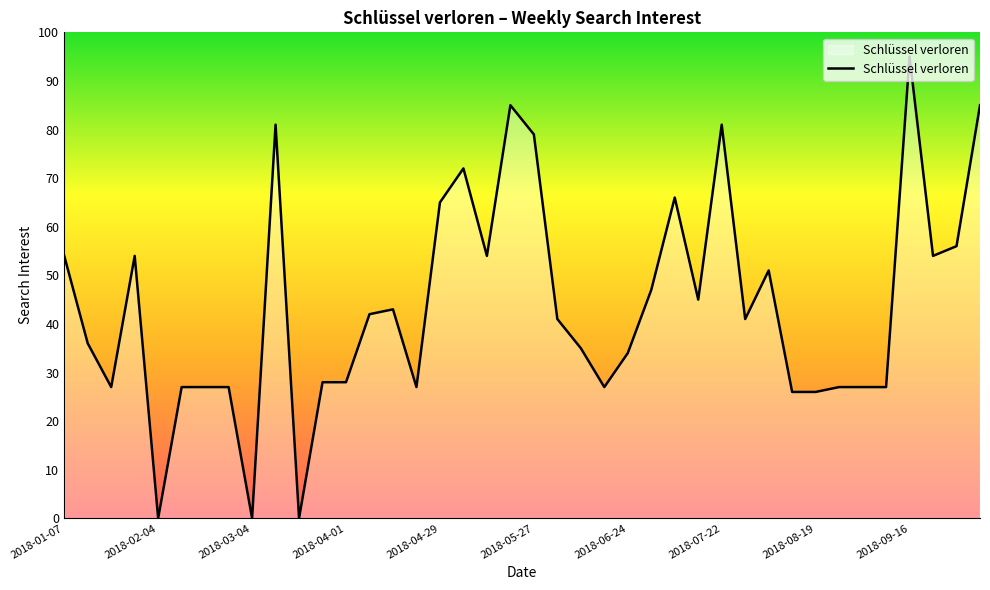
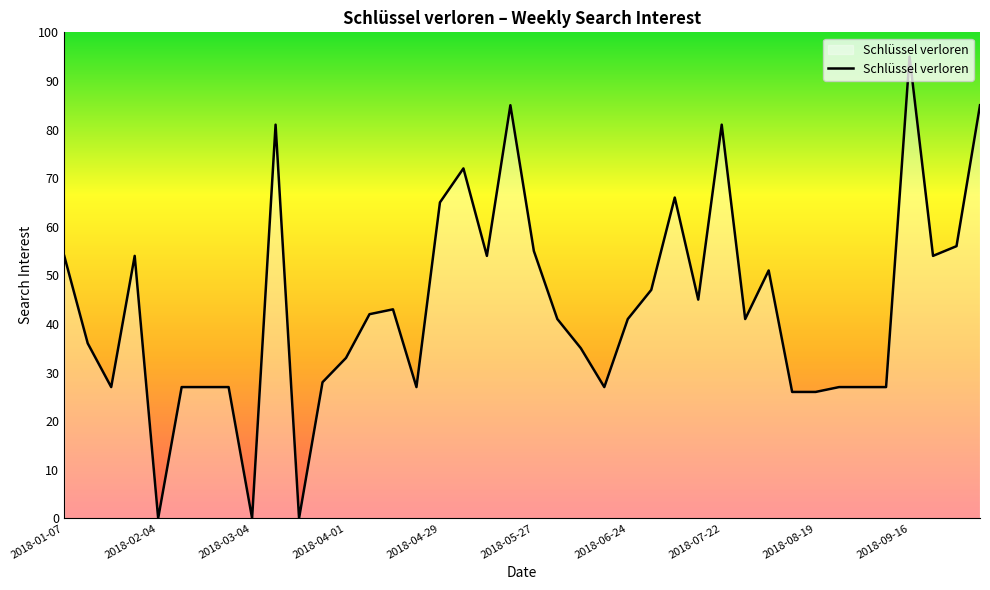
  {
    "2018-01-07": 54,
    "2018-02-04": 0,
    "2018-03-04": 0,
-   "2018-04-01": 28,
+   "2018-04-01": 33,
    "2018-04-29": 65,
-   "2018-05-27": 79,
-   "2018-06-24": 34,
+   "2018-05-27": 55,
+   "2018-06-24": 41,
    "2018-07-22": 81,
    "2018-08-19": 26
  }
